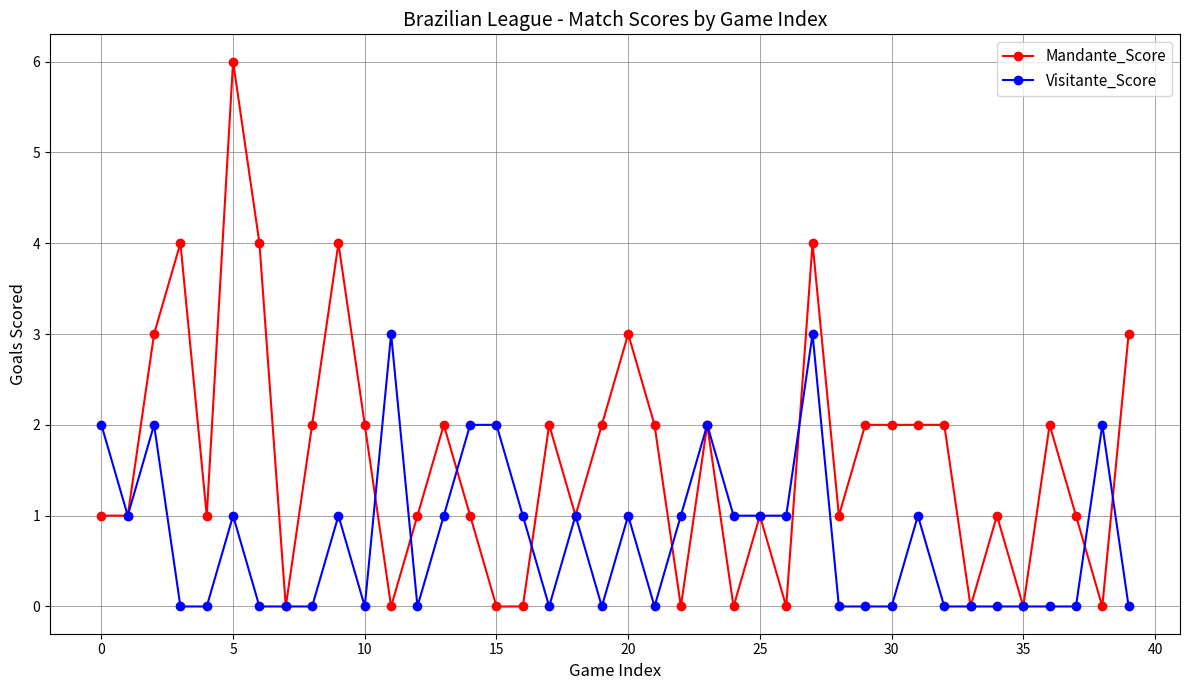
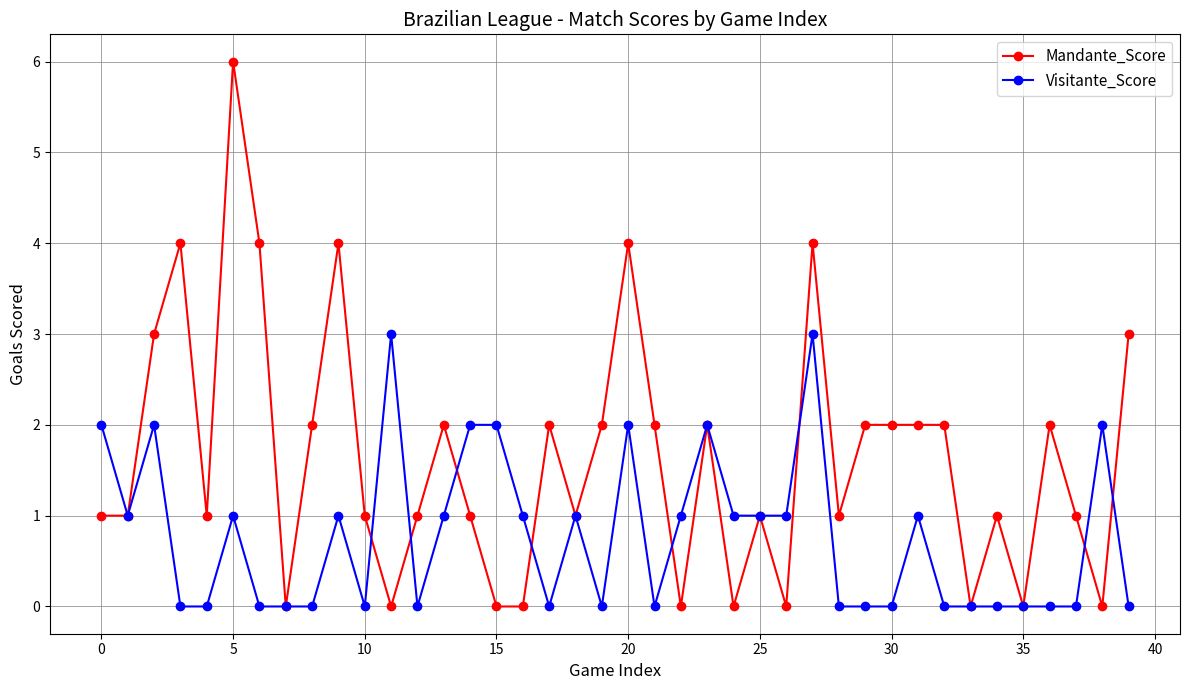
  {
    "Mandante_Score": {
      "0": 1,
      "5": 6,
-     "10": 2,
+     "10": 1,
      "15": 0,
-     "20": 3,
+     "20": 4,
      "30": 2
    },
    "Visitante_Score": {
      "0": 2,
      "5": 1,
      "10": 0,
      "15": 2,
-     "20": 1,
+     "20": 2,
      "30": 0
    }
  }
